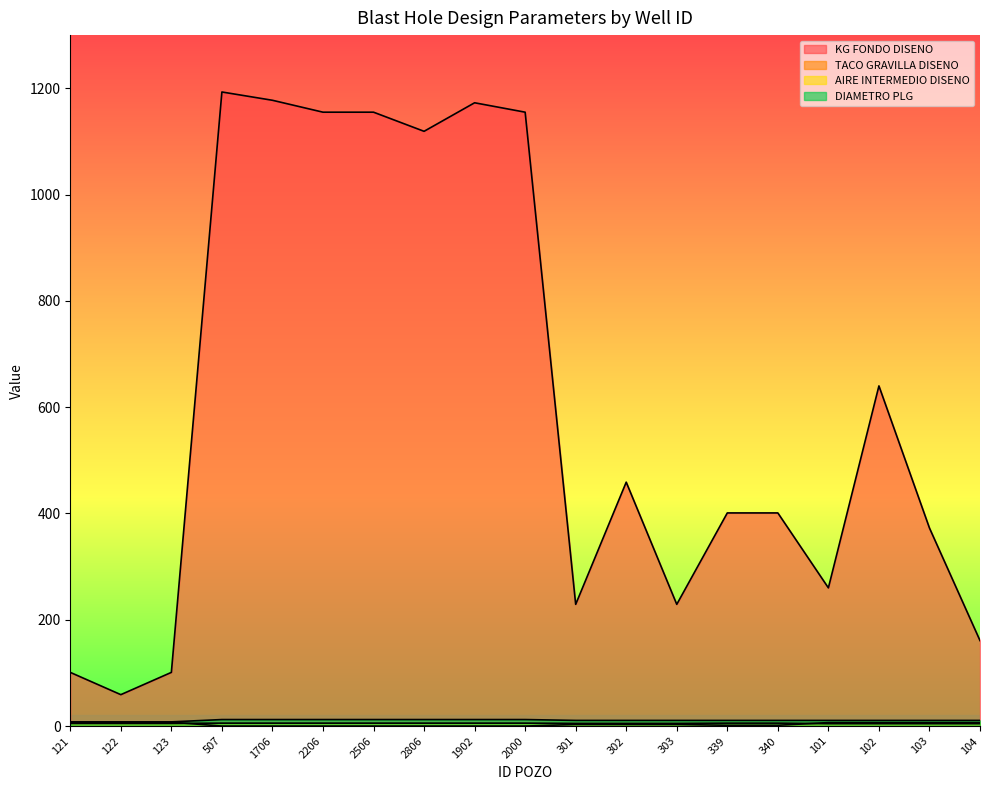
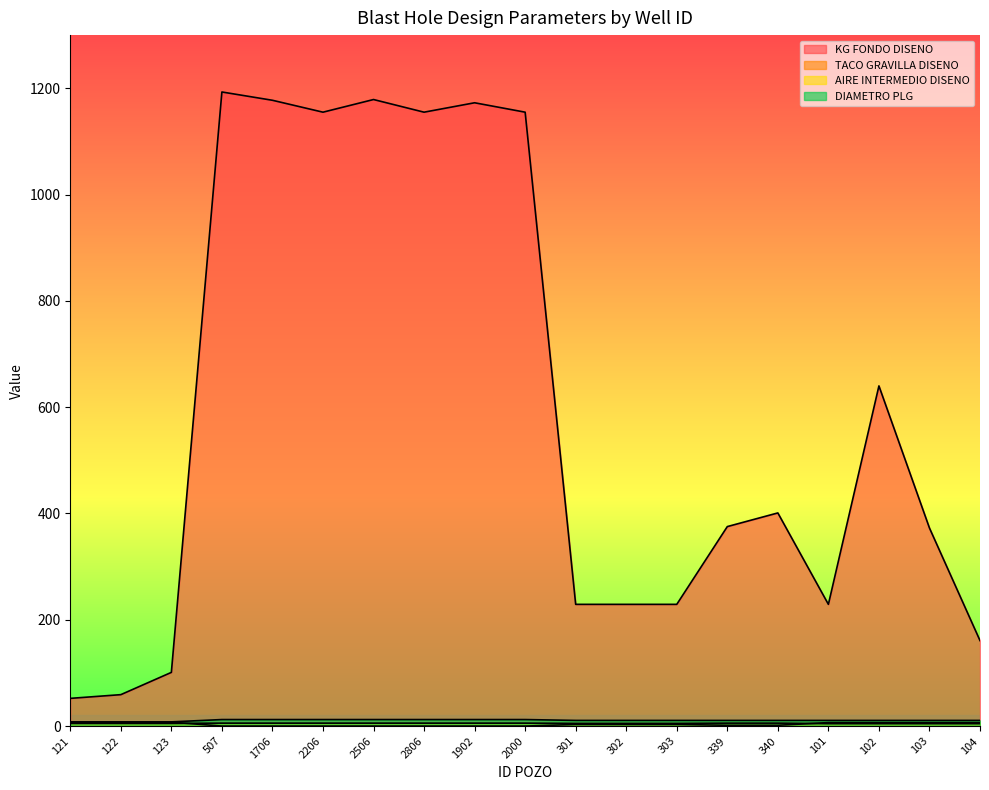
  {
    "KG FONDO DISENO": {
-     "121": 100,
+     "121": 50,
      "122": 60,
      "123": 100,
      "507": 1190,
      "1706": 1180,
      "2206": 1160,
-     "2506": 1160,
-     "2806": 1120,
+     "2506": 1180,
+     "2806": 1160,
      "1902": 1170,
      "2000": 1160,
      "301": 230,
-     "302": 460,
+     "302": 230,
      "303": 230,
-     "339": 400,
+     "339": 380,
      "340": 400,
-     "101": 260,
+     "101": 230,
      "102": 640,
      "103": 370,
      "104": 160
    },
    "TACO GRAVILLA DISENO": {
      "507": 0,
      "1706": 0,
      "2206": 0,
      "2506": 0,
      "2806": 0,
      "1902": 0,
      "2000": 0
    },
    "AIRE INTERMEDIO DISENO": {
      "507": 10,
      "1706": 10,
      "2206": 10,
      "2506": 10,
      "2806": 10,
      "1902": 10,
      "2000": 10
    },
    "DIAMETRO PLG": {
      "507": 10,
      "1706": 10,
      "2206": 10,
      "2506": 10,
      "2806": 10,
      "1902": 10,
      "2000": 10,
      "301": 10,
      "302": 10,
      "303": 10,
      "339": 10,
      "340": 10
    }
  }
